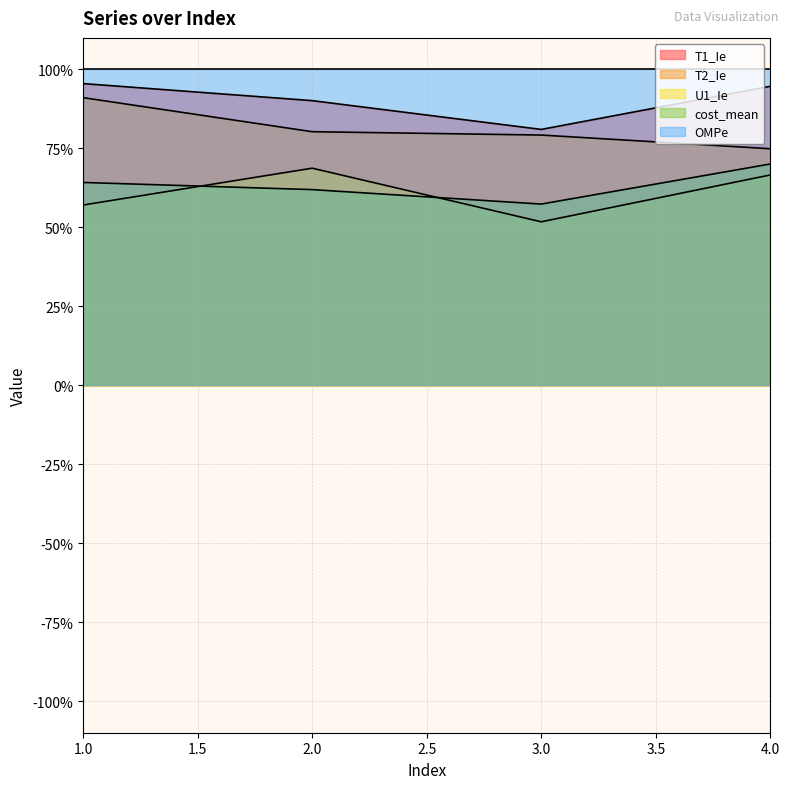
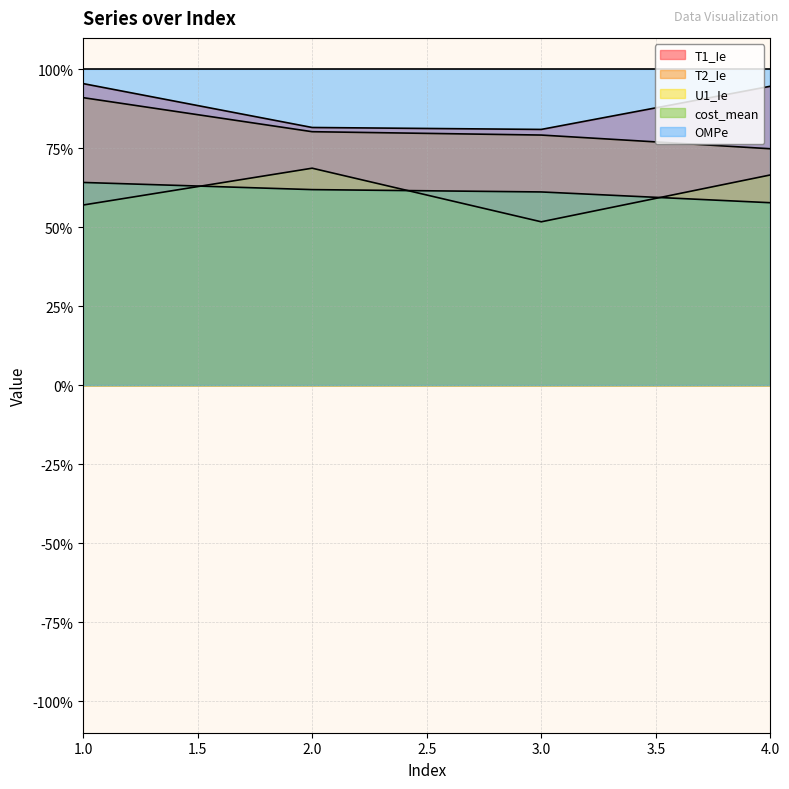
  {
    "T1_Ie": {
      "1.0": "96%",
-     "2.0": "90%",
+     "2.0": "82%",
      "3.0": "81%",
      "4.0": "95%"
    },
    "cost_mean": {
      "1.0": "64%",
      "2.0": "62%",
-     "3.0": "57%",
-     "4.0": "70%"
+     "3.0": "61%",
+     "4.0": "58%"
    },
    "OMPe": {
      "1.0": "100%",
      "2.0": "100%",
      "3.0": "100%",
      "4.0": "100%"
    }
  }
